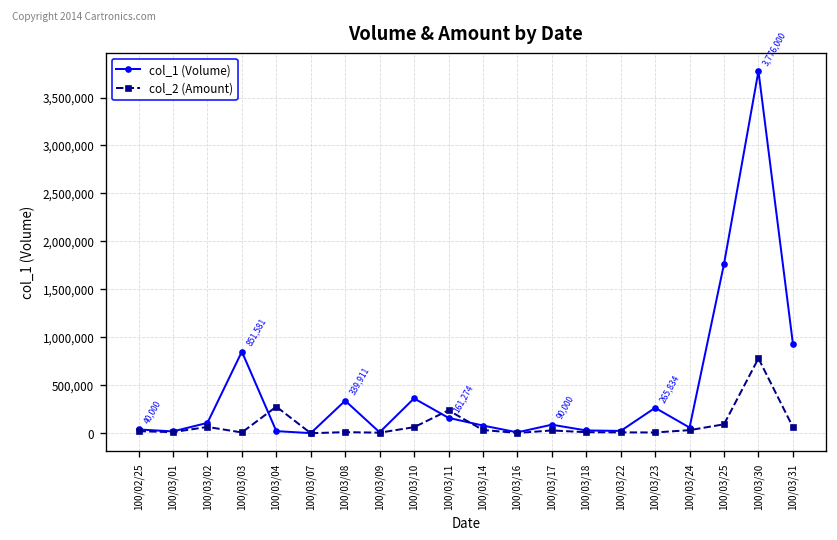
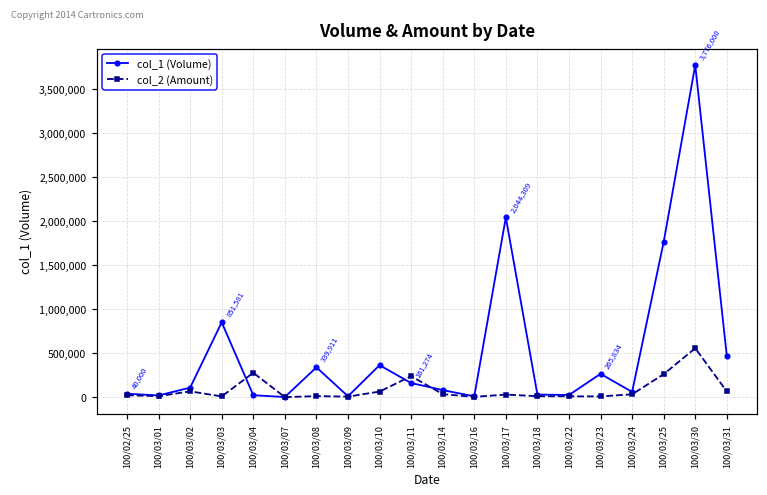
  {
    "col_1 (Volume)": {
      "100/03/03": "851,581",
      "100/03/08": "339,911",
      "100/03/11": "161,274",
-     "100/03/17": "90,000",
+     "100/03/17": "2,044,309",
      "100/03/23": "265,834",
      "100/03/30": "3,776,000",
-     "100/03/31": "900,000"
+     "100/03/31": "500,000"
    },
    "col_2 (Amount)": {
      "100/03/02": "100,000",
      "100/03/03": "0",
      "100/03/04": "300,000",
      "100/03/08": "0",
      "100/03/10": "100,000",
      "100/03/14": "0",
      "100/03/17": "0",
      "100/03/23": "0",
-     "100/03/25": "100,000",
-     "100/03/30": "800,000",
+     "100/03/25": "300,000",
+     "100/03/30": "600,000",
      "100/03/31": "100,000"
    }
  }
